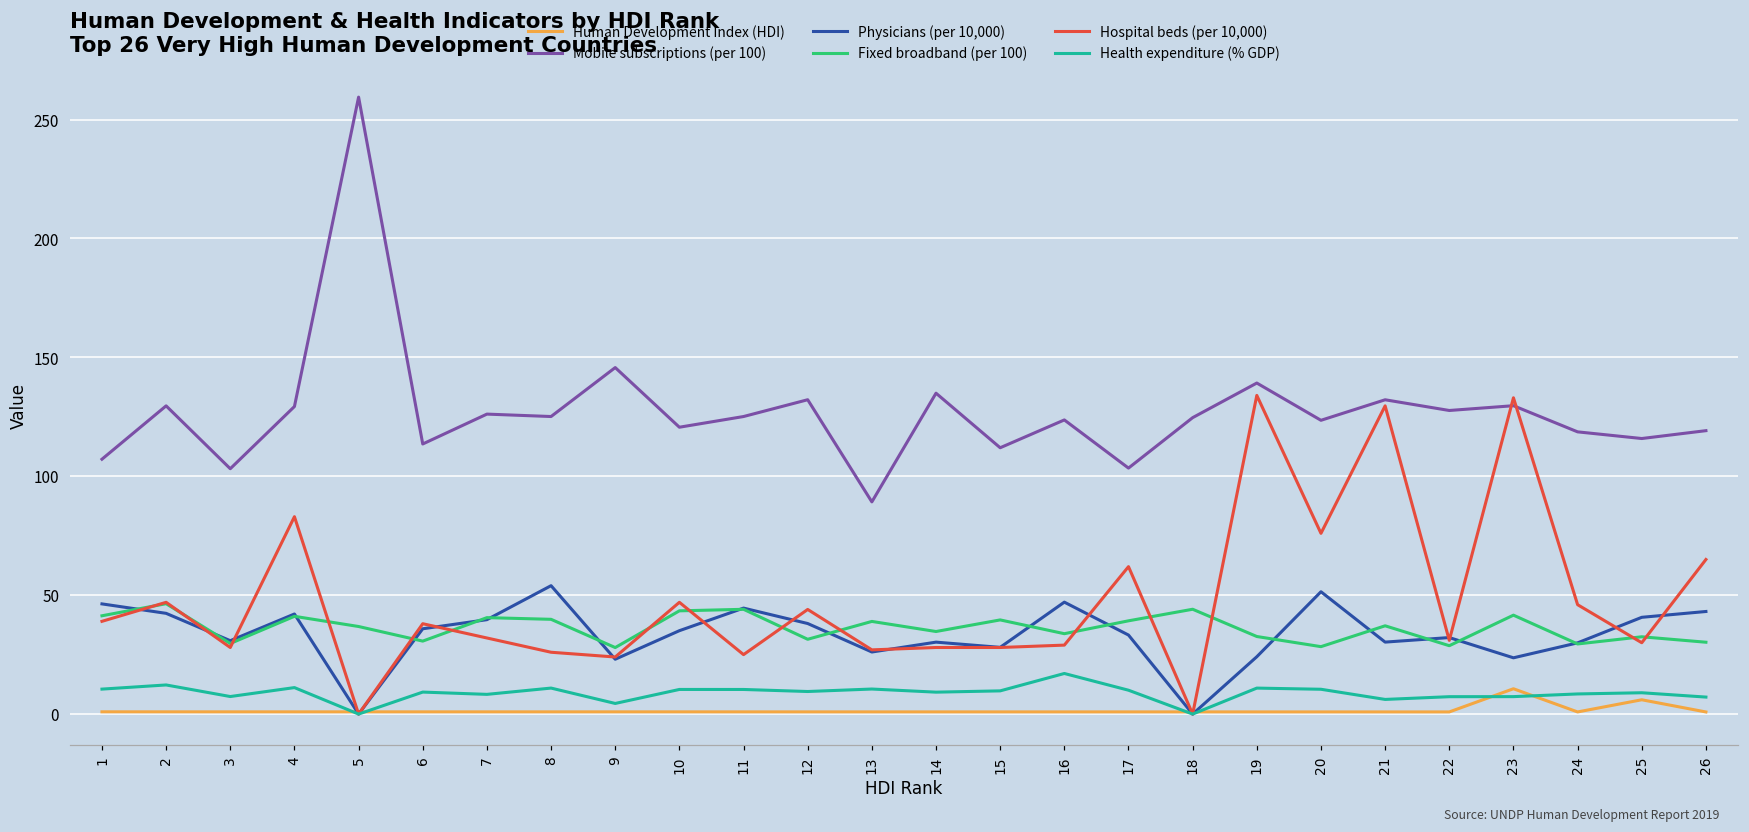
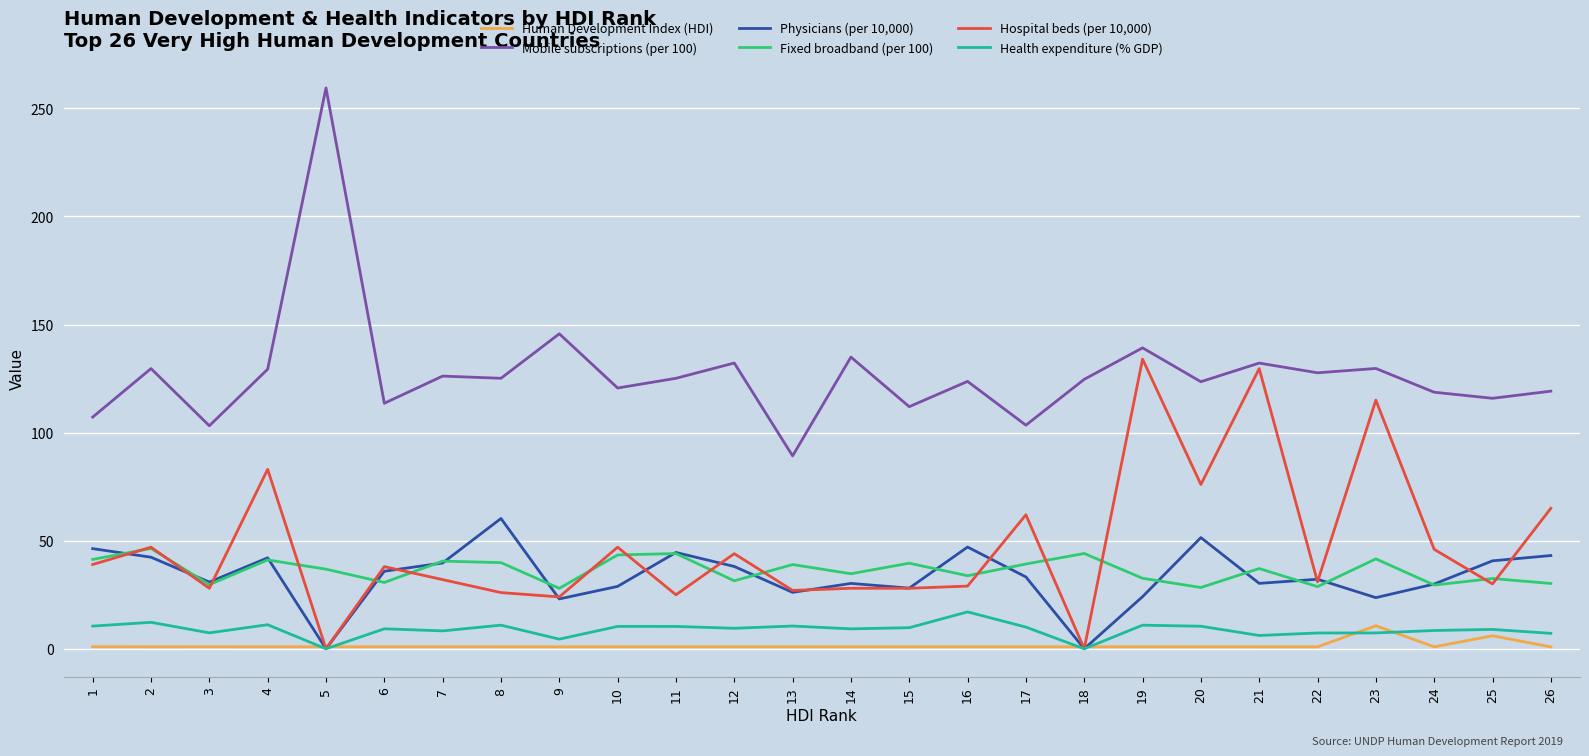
  {
    "Human Development Index (HDI)": {
      "1": 1,
      "2": 1,
      "3": 1,
      "4": 1,
      "6": 1,
      "7": 1,
      "8": 1,
      "9": 1,
      "10": 1,
      "11": 1,
      "12": 1,
      "13": 1,
      "14": 1,
      "15": 1,
      "16": 1,
      "17": 1,
      "19": 1,
      "20": 1,
      "21": 1,
      "22": 1,
      "23": 11,
      "24": 1,
      "25": 6,
      "26": 1
    },
    "Mobile subscriptions (per 100)": {
      "1": 107,
      "2": 130,
      "3": 103,
      "4": 129,
      "5": 259,
      "6": 114,
      "7": 126,
      "8": 125,
      "9": 146,
      "10": 121,
      "11": 125,
      "12": 132,
      "13": 89,
      "14": 135,
      "15": 112,
      "16": 124,
      "17": 103,
      "18": 125,
      "19": 139,
      "20": 124,
      "21": 132,
      "22": 128,
      "23": 130,
      "24": 119,
      "25": 116,
      "26": 119
    },
    "Physicians (per 10,000)": {
      "1": 46,
      "2": 42,
      "6": 36,
-     "8": 54,
-     "10": 35,
+     "8": 60,
+     "10": 29,
      "12": 38,
      "14": 30,
      "16": 47,
      "17": 33,
      "19": 24,
      "20": 51,
      "21": 30,
      "22": 32,
      "23": 24,
      "25": 41,
      "26": 43
    },
    "Hospital beds (per 10,000)": {
      "1": 39,
      "3": 28,
      "4": 83,
      "6": 38,
      "7": 32,
      "8": 26,
      "10": 47,
      "11": 25,
      "12": 44,
      "14": 28,
      "16": 29,
      "17": 62,
      "19": 134,
      "20": 76,
      "21": 130,
      "22": 31,
-     "23": 133,
+     "23": 115,
      "24": 46,
      "25": 30,
      "26": 65
    }
  }
